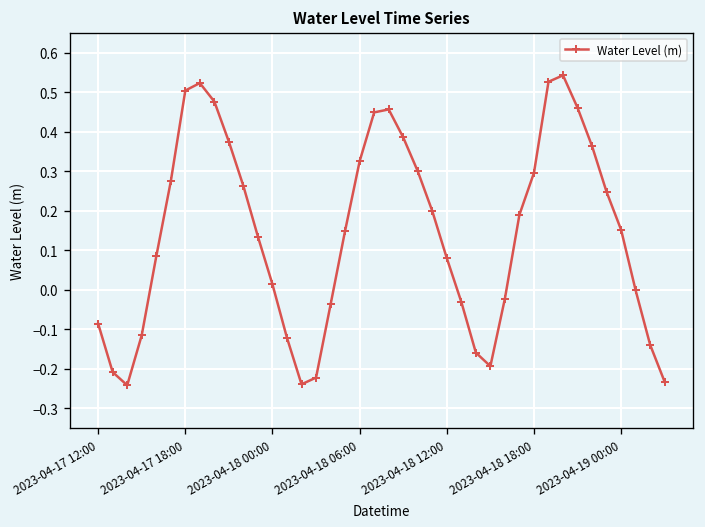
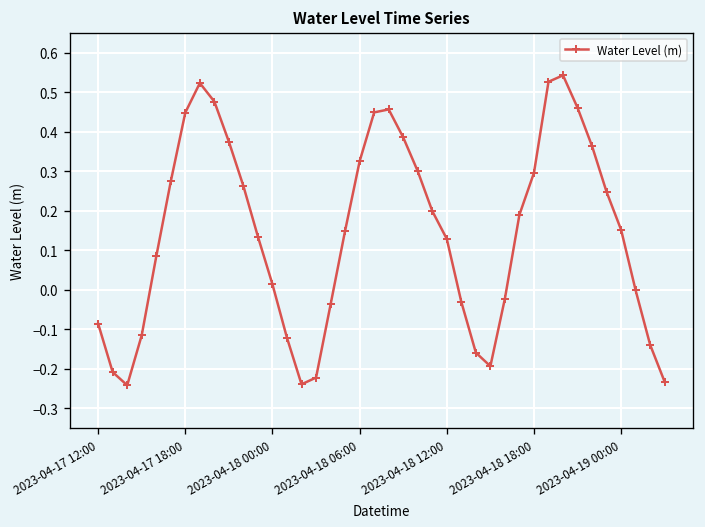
  {
    "2023-04-17 12:00": -0.09,
-   "2023-04-17 18:00": 0.50,
+   "2023-04-17 18:00": 0.45,
    "2023-04-18 00:00": 0.01,
    "2023-04-18 06:00": 0.33,
-   "2023-04-18 12:00": 0.08,
+   "2023-04-18 12:00": 0.13,
    "2023-04-18 18:00": 0.30,
    "2023-04-19 00:00": 0.15
  }
